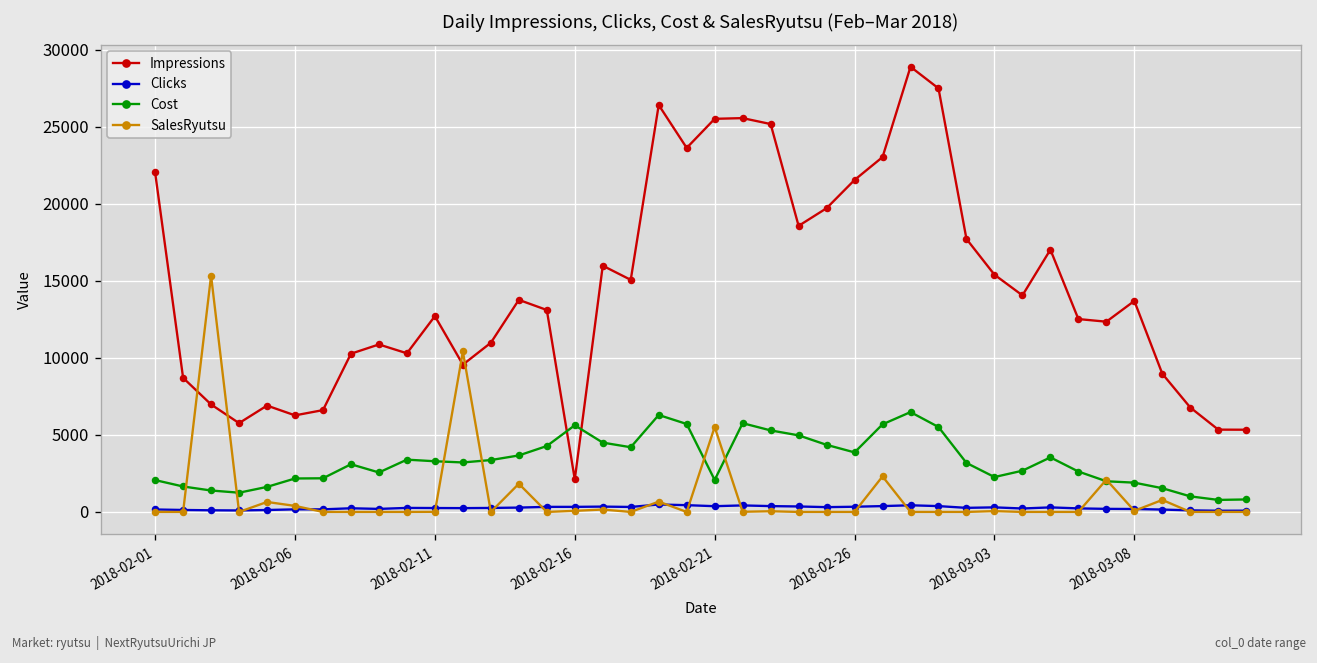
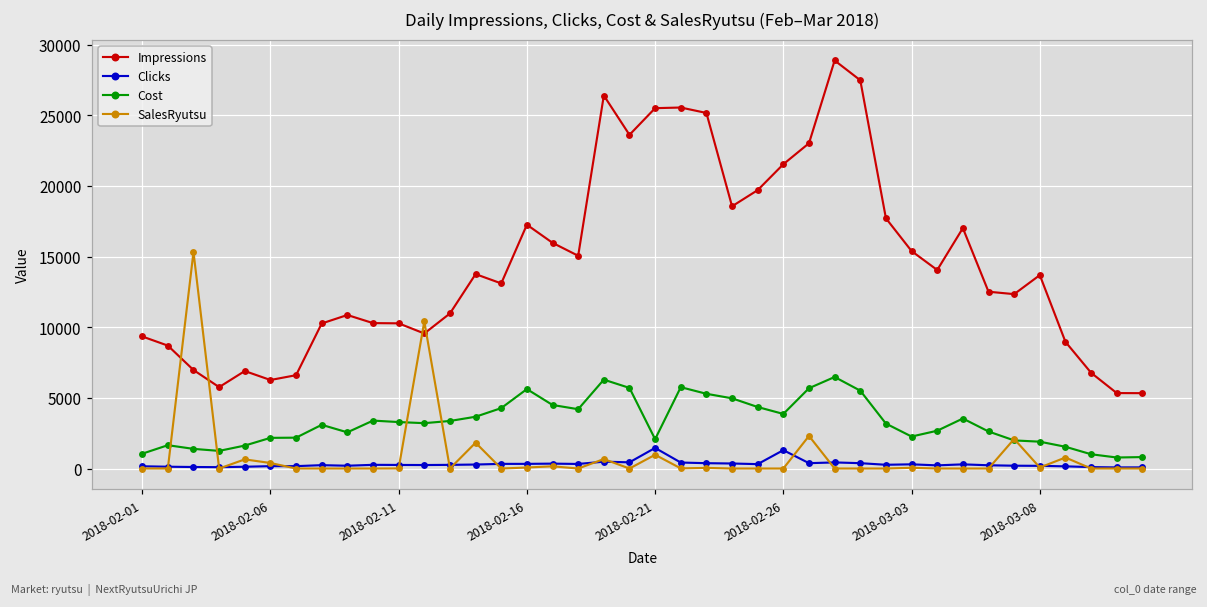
  {
    "Impressions": {
-     "2018-02-01": 22000,
+     "2018-02-01": 9400,
      "2018-02-06": 6300,
-     "2018-02-11": 12700,
-     "2018-02-16": 2100,
+     "2018-02-11": 10300,
+     "2018-02-16": 17300,
      "2018-02-21": 25500,
      "2018-02-26": 21500,
      "2018-03-03": 15400,
      "2018-03-08": 13700
    },
    "Clicks": {
      "2018-02-06": 200,
      "2018-02-11": 300,
      "2018-02-16": 300,
-     "2018-02-21": 400,
-     "2018-02-26": 300,
+     "2018-02-21": 1500,
+     "2018-02-26": 1300,
      "2018-03-03": 300
    },
    "Cost": {
-     "2018-02-01": 2100,
+     "2018-02-01": 1000,
      "2018-02-06": 2200,
      "2018-02-11": 3300,
      "2018-02-16": 5600,
      "2018-02-21": 2100,
      "2018-02-26": 3900,
      "2018-03-03": 2300,
      "2018-03-08": 1900
    },
    "SalesRyutsu": {
      "2018-02-06": 400,
      "2018-02-11": 0,
      "2018-02-16": 100,
-     "2018-02-21": 5500,
+     "2018-02-21": 1000,
      "2018-02-26": 0,
      "2018-03-03": 100
    }
  }
